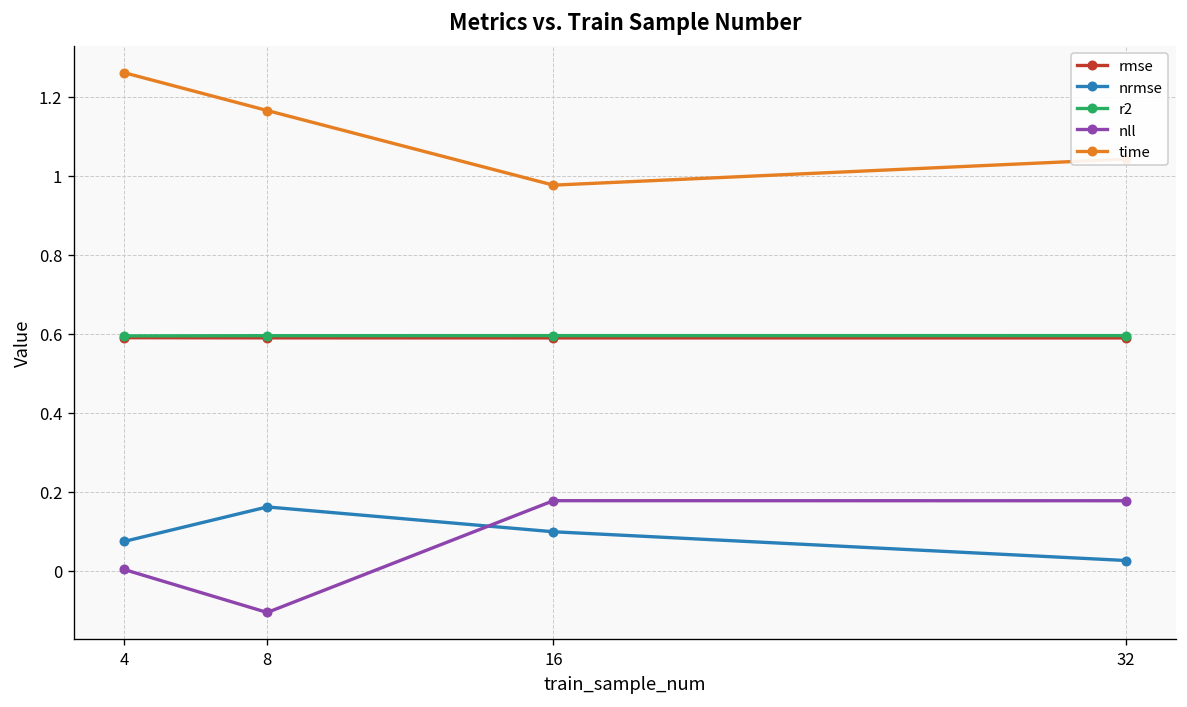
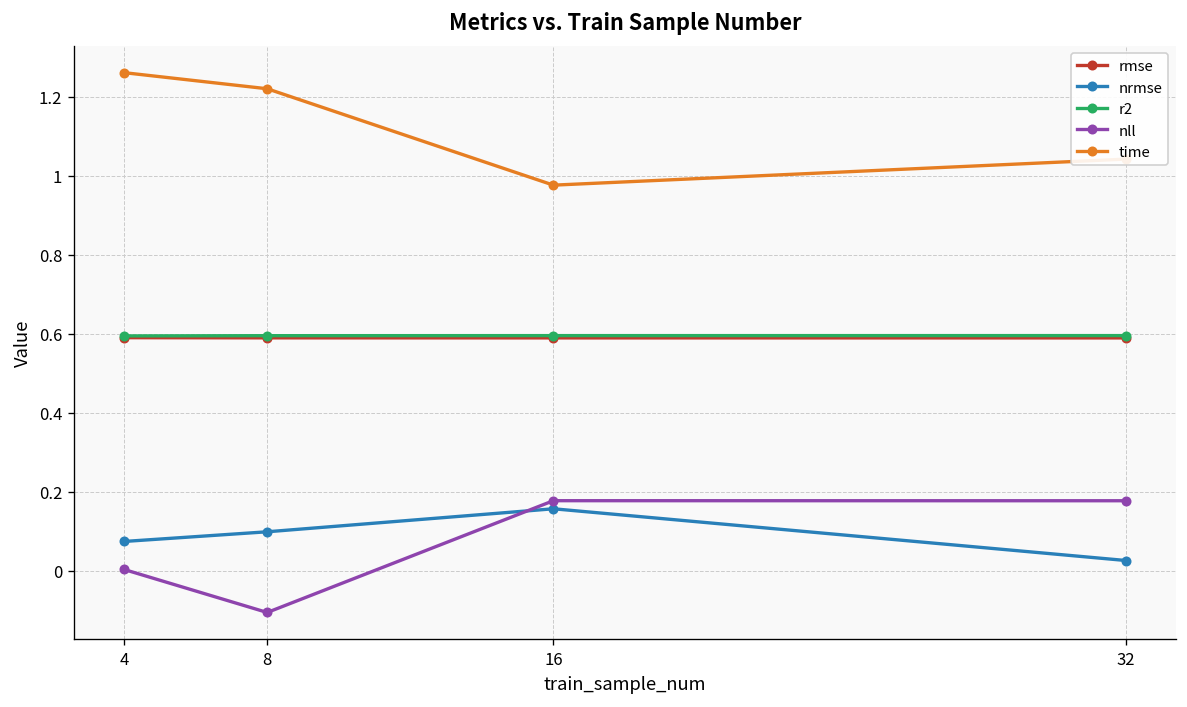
  {
    "nrmse": {
      "4": 0.07,
-     "8": 0.16,
-     "16": 0.10,
+     "8": 0.10,
+     "16": 0.16,
      "32": 0.03
    },
    "nll": {
      "4": 0.00,
      "8": -0.11,
      "16": 0.18,
      "32": 0.18
    },
    "time": {
      "4": 1.26,
-     "8": 1.17,
+     "8": 1.22,
      "16": 0.98
    }
  }
